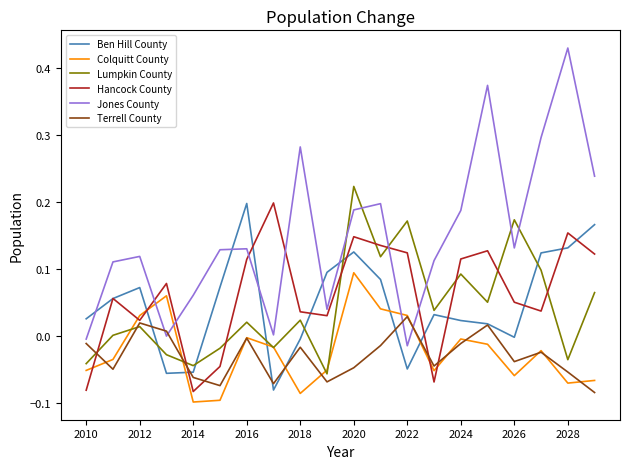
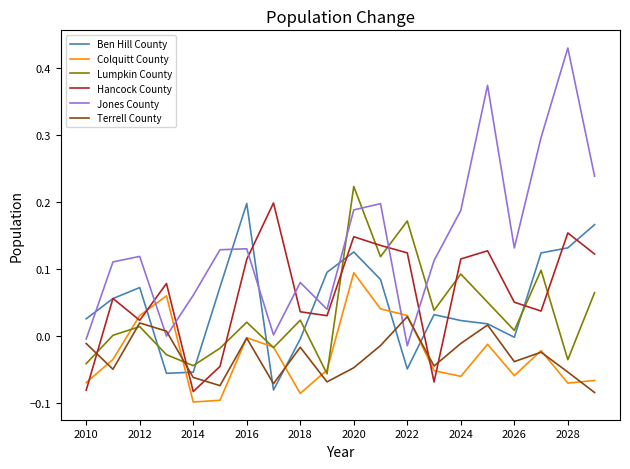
  {
    "Ben Hill County": {
      "2010": 0.03,
      "2012": 0.07,
      "2014": -0.05,
      "2016": 0.20,
      "2018": 0.00,
      "2020": 0.13,
      "2022": -0.05,
      "2024": 0.02,
      "2026": 0.00,
      "2028": 0.13
    },
    "Colquitt County": {
-     "2010": -0.05,
+     "2010": -0.07,
      "2012": 0.03,
      "2014": -0.10,
      "2018": -0.09,
      "2020": 0.09,
-     "2024": 0.00,
+     "2024": -0.06,
      "2026": -0.06,
      "2028": -0.07
    },
    "Lumpkin County": {
      "2010": -0.04,
      "2012": 0.01,
      "2014": -0.04,
      "2016": 0.02,
      "2018": 0.02,
      "2020": 0.22,
      "2022": 0.17,
      "2024": 0.09,
-     "2026": 0.17,
+     "2026": 0.01,
      "2028": -0.03
    },
    "Jones County": {
      "2010": 0.00,
      "2012": 0.12,
      "2014": 0.06,
      "2016": 0.13,
-     "2018": 0.28,
+     "2018": 0.08,
      "2020": 0.19,
      "2022": -0.01,
      "2024": 0.19,
      "2026": 0.13,
      "2028": 0.43
    }
  }
